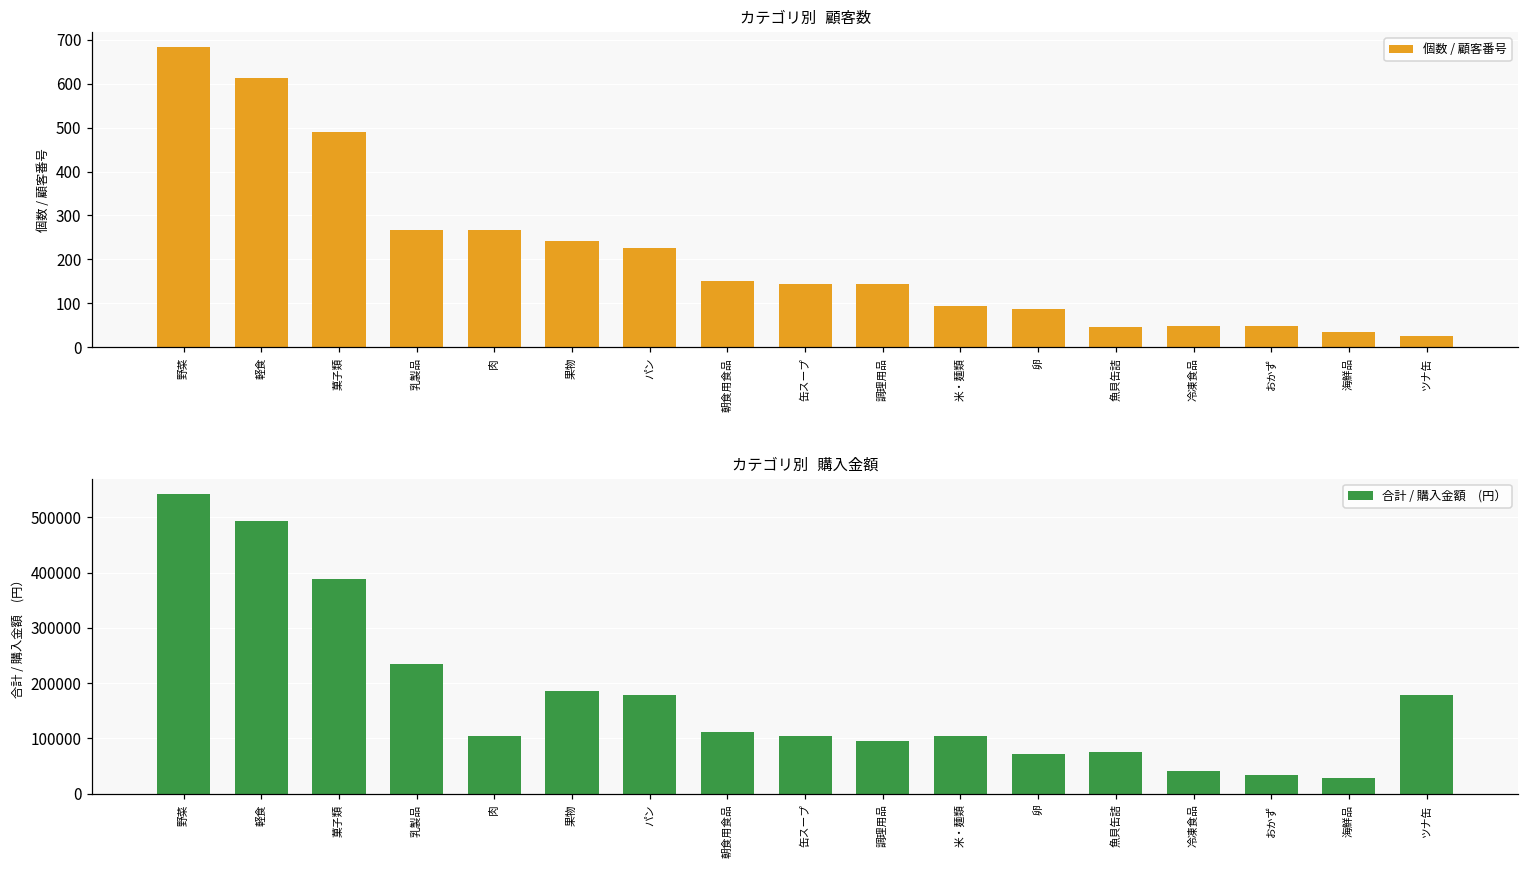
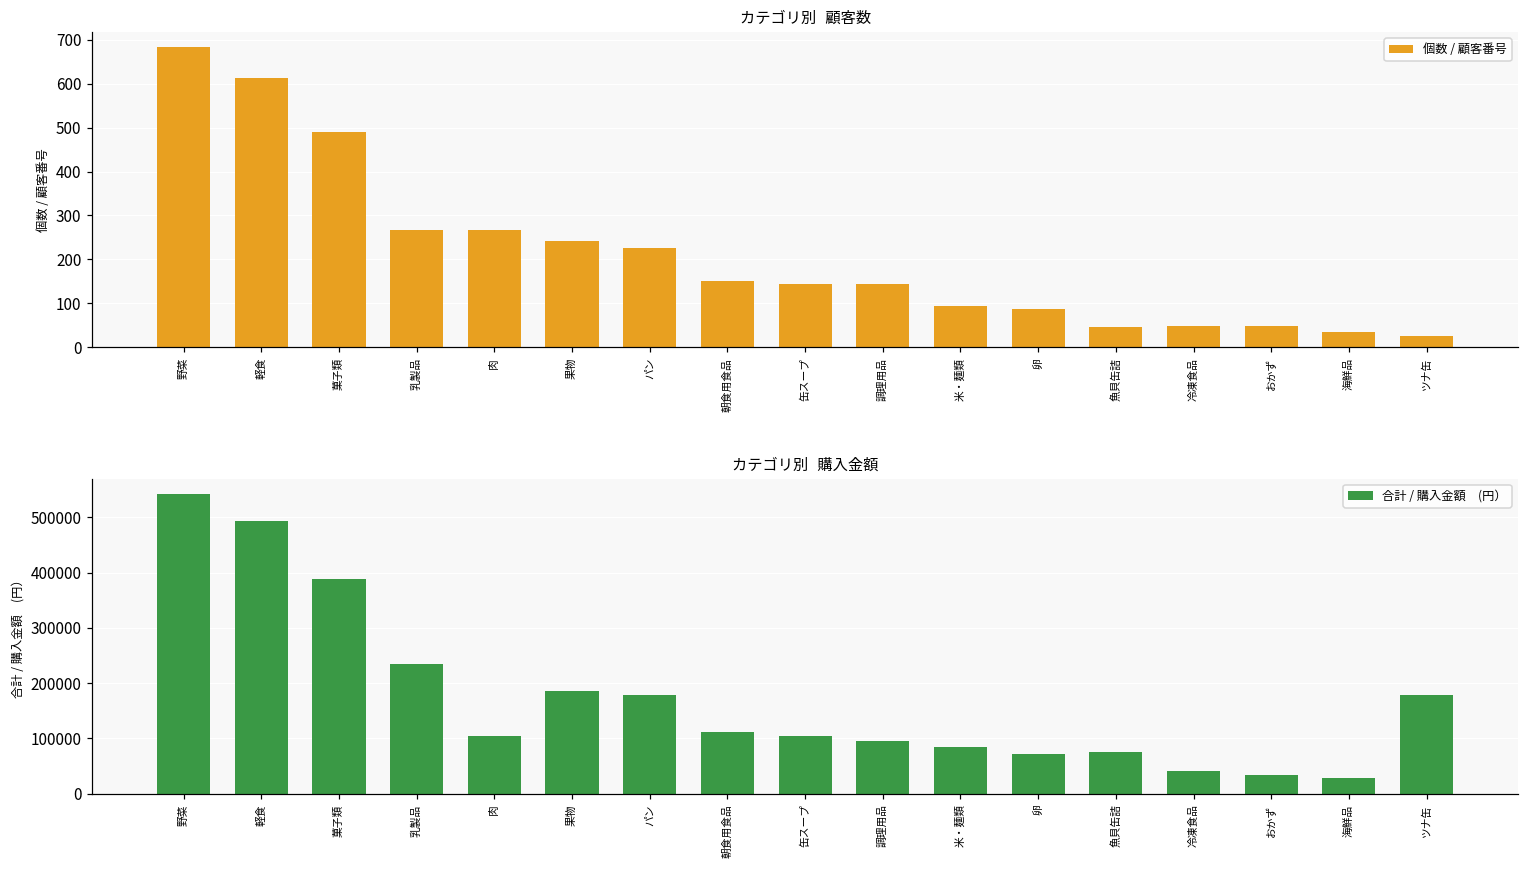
  {
    "カテゴリ別 顧客数": {
      "野菜": 680,
      "軽食": 610,
      "菓子類": 490,
      "乳製品": 270,
      "肉": 270,
      "果物": 240,
      "パン": 230,
      "朝食用食品": 150,
      "缶スープ": 140,
      "調理用品": 140,
      "米・麺類": 100,
      "卵": 90,
      "魚貝缶詰": 50,
      "冷凍食品": 50,
      "おかず": 50,
      "海鮮品": 40,
      "ツナ缶": 30
    },
    "カテゴリ別 購入金額": {
      "野菜": 540000,
      "軽食": 490000,
      "菓子類": 390000,
      "乳製品": 230000,
      "肉": 100000,
      "果物": 190000,
      "パン": 180000,
      "朝食用食品": 110000,
      "缶スープ": 100000,
      "調理用品": 90000,
-     "米・麺類": 100000,
+     "米・麺類": 80000,
      "卵": 70000,
      "魚貝缶詰": 80000,
      "冷凍食品": 40000,
      "おかず": 30000,
      "海鮮品": 30000,
      "ツナ缶": 180000
    }
  }
